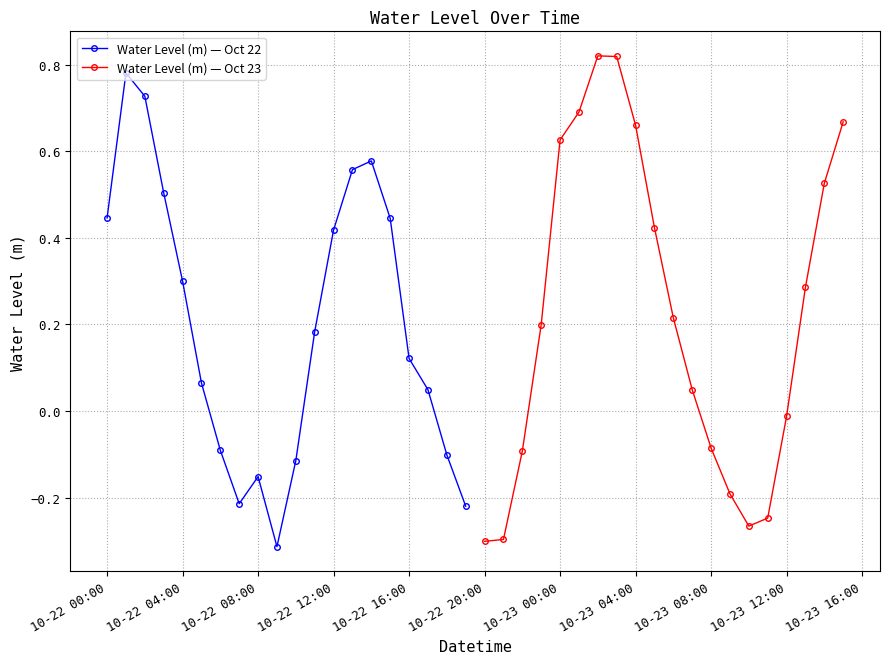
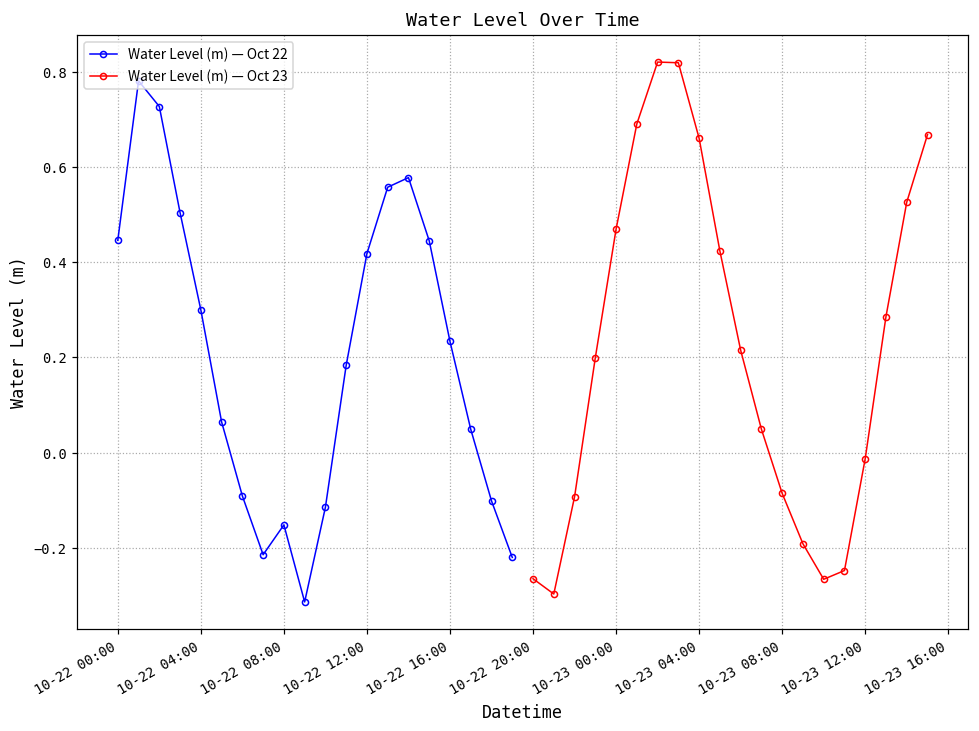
  {
    "Water Level (m) — Oct 22": {
      "10-22 00:00": 0.45,
      "10-22 04:00": 0.30,
      "10-22 08:00": -0.15,
      "10-22 12:00": 0.42,
-     "10-22 16:00": 0.12
+     "10-22 16:00": 0.23
    },
    "Water Level (m) — Oct 23": {
-     "10-22 20:00": -0.30,
-     "10-23 00:00": 0.63,
+     "10-22 20:00": -0.26,
+     "10-23 00:00": 0.47,
      "10-23 04:00": 0.66,
      "10-23 08:00": -0.09,
      "10-23 12:00": -0.01
    }
  }
